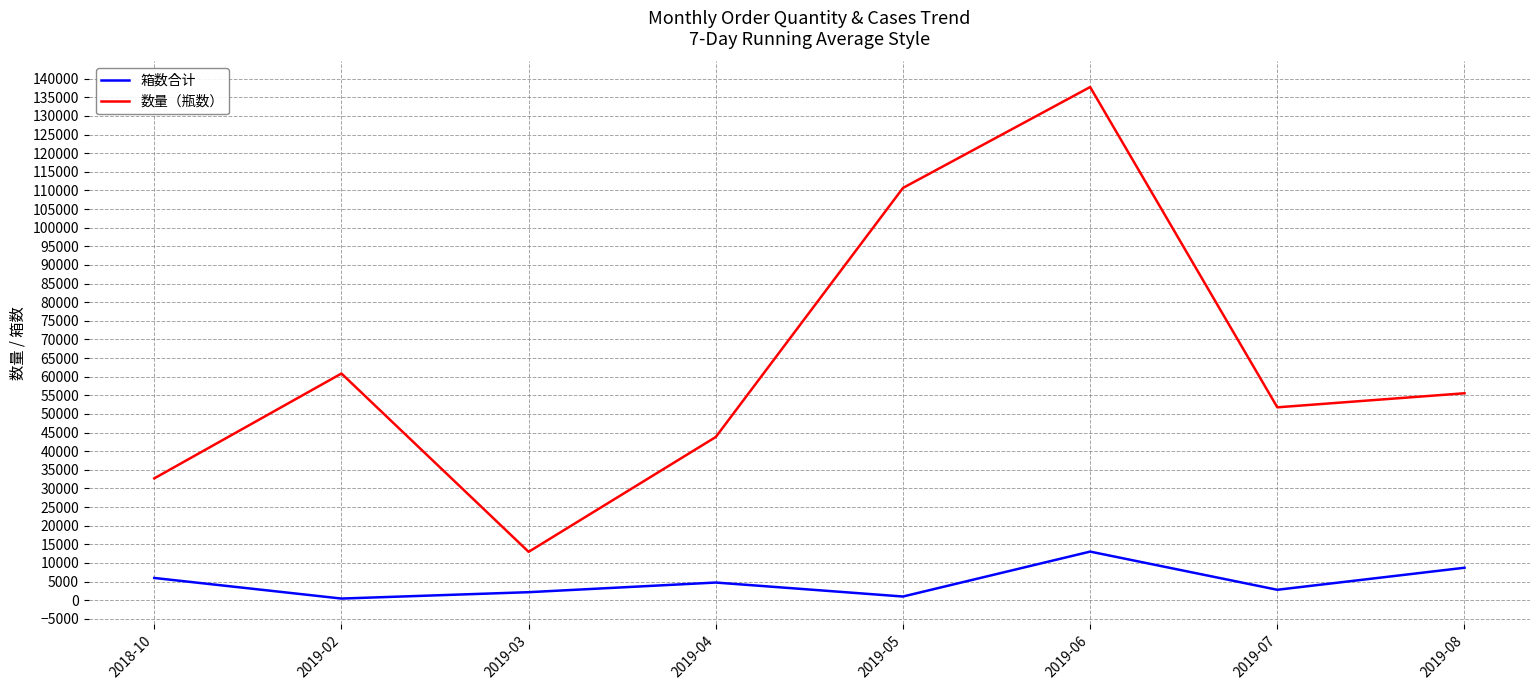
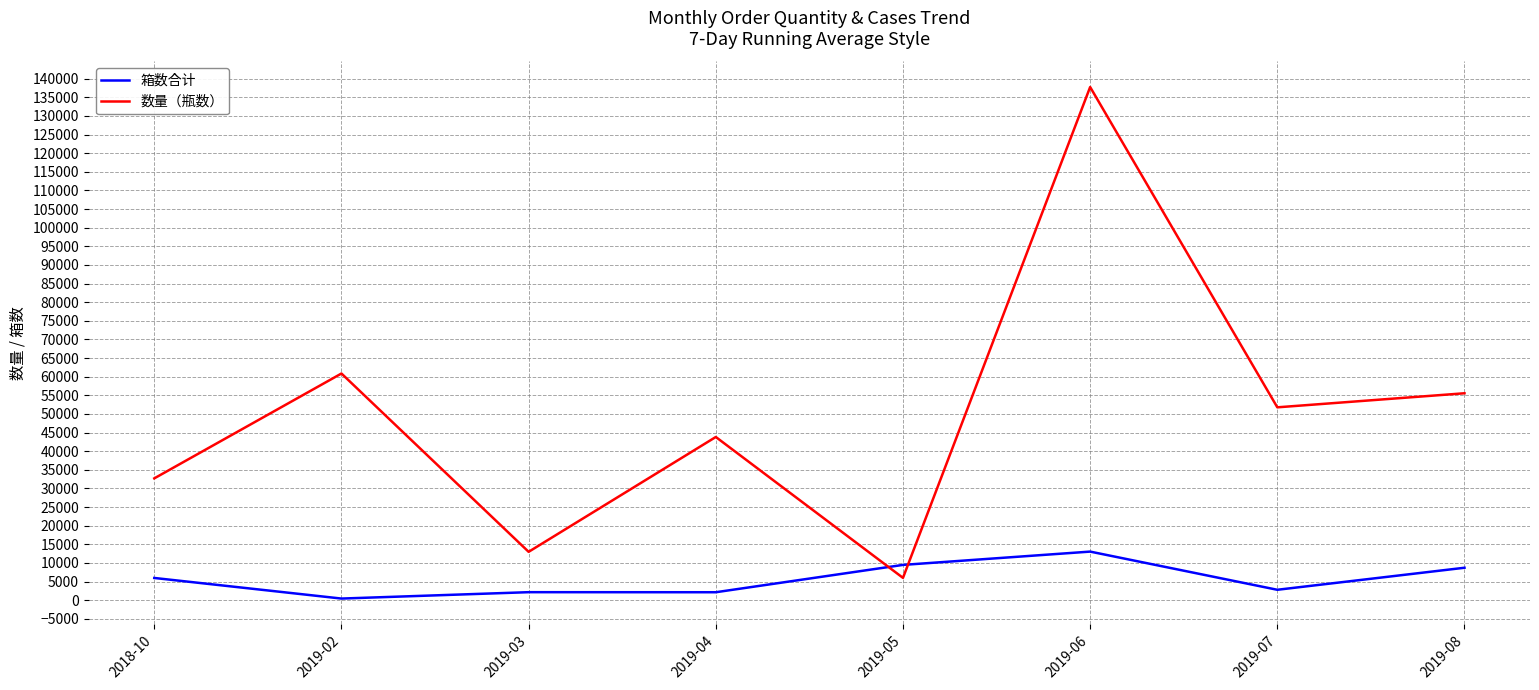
  {
    "箱数合计": {
      "2018-10": 6000,
      "2019-02": 0,
      "2019-03": 2000,
-     "2019-04": 5000,
-     "2019-05": 1000,
+     "2019-04": 2000,
+     "2019-05": 9000,
      "2019-06": 13000,
      "2019-07": 3000,
      "2019-08": 9000
    },
    "数量（瓶数）": {
      "2018-10": 33000,
      "2019-02": 61000,
      "2019-03": 13000,
      "2019-04": 44000,
-     "2019-05": 111000,
+     "2019-05": 6000,
      "2019-06": 138000,
      "2019-07": 52000,
      "2019-08": 56000
    }
  }
